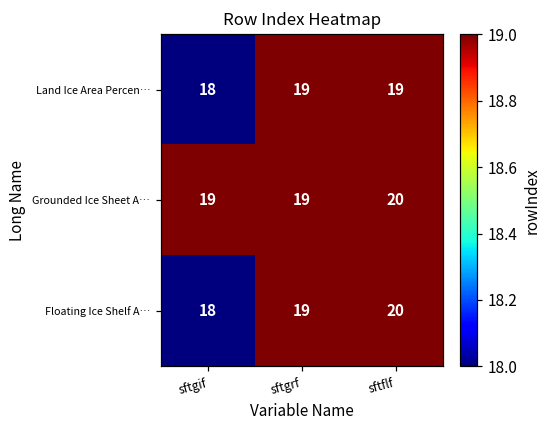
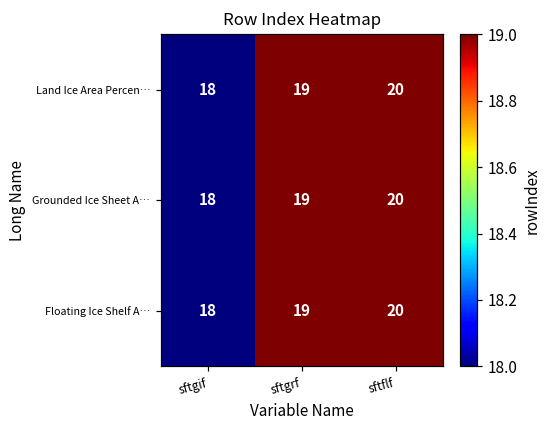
  {
    "Land Ice Area Percen…": {
      "sftgif": 18,
      "sftgrf": 19,
-     "sftflf": 19
+     "sftflf": 20
    },
    "Grounded Ice Sheet A…": {
-     "sftgif": 19,
+     "sftgif": 18,
      "sftgrf": 19,
      "sftflf": 20
    },
    "Floating Ice Shelf A…": {
      "sftgif": 18,
      "sftgrf": 19,
      "sftflf": 20
    }
  }
